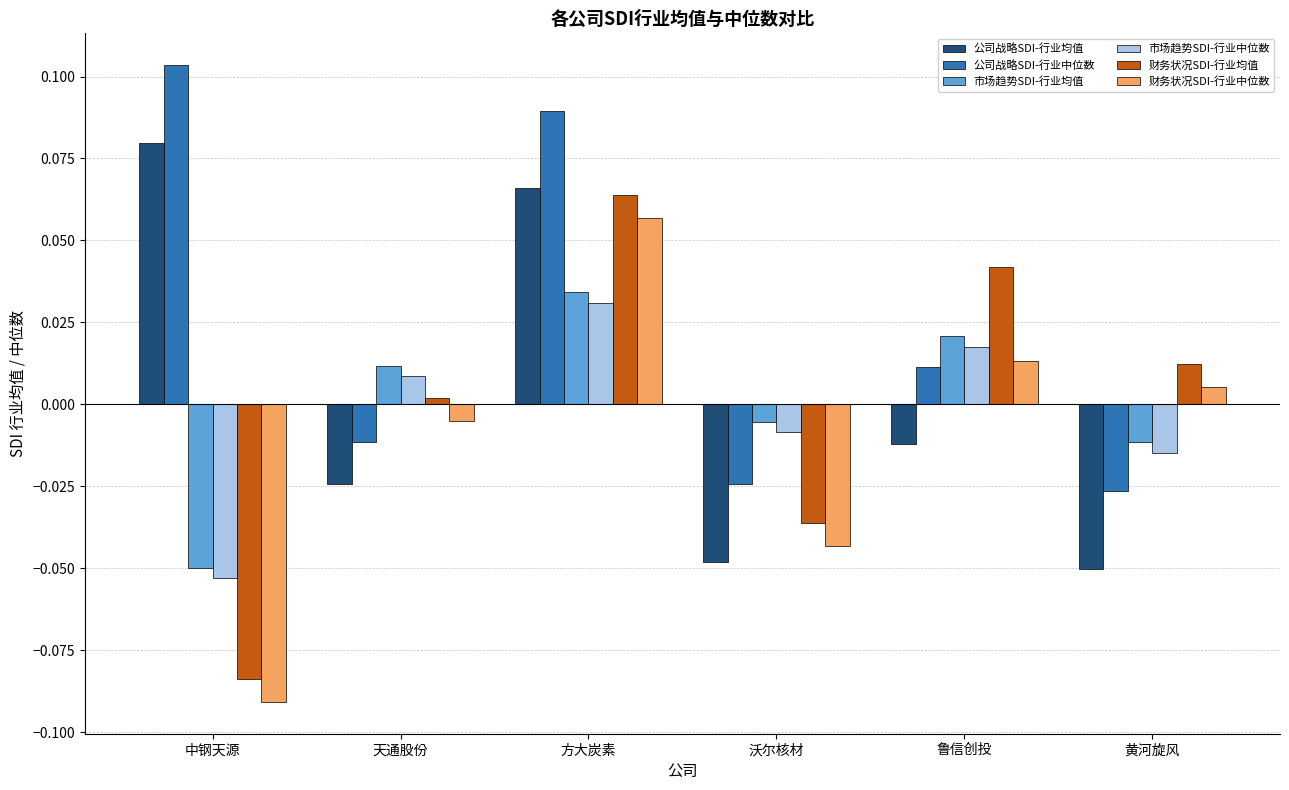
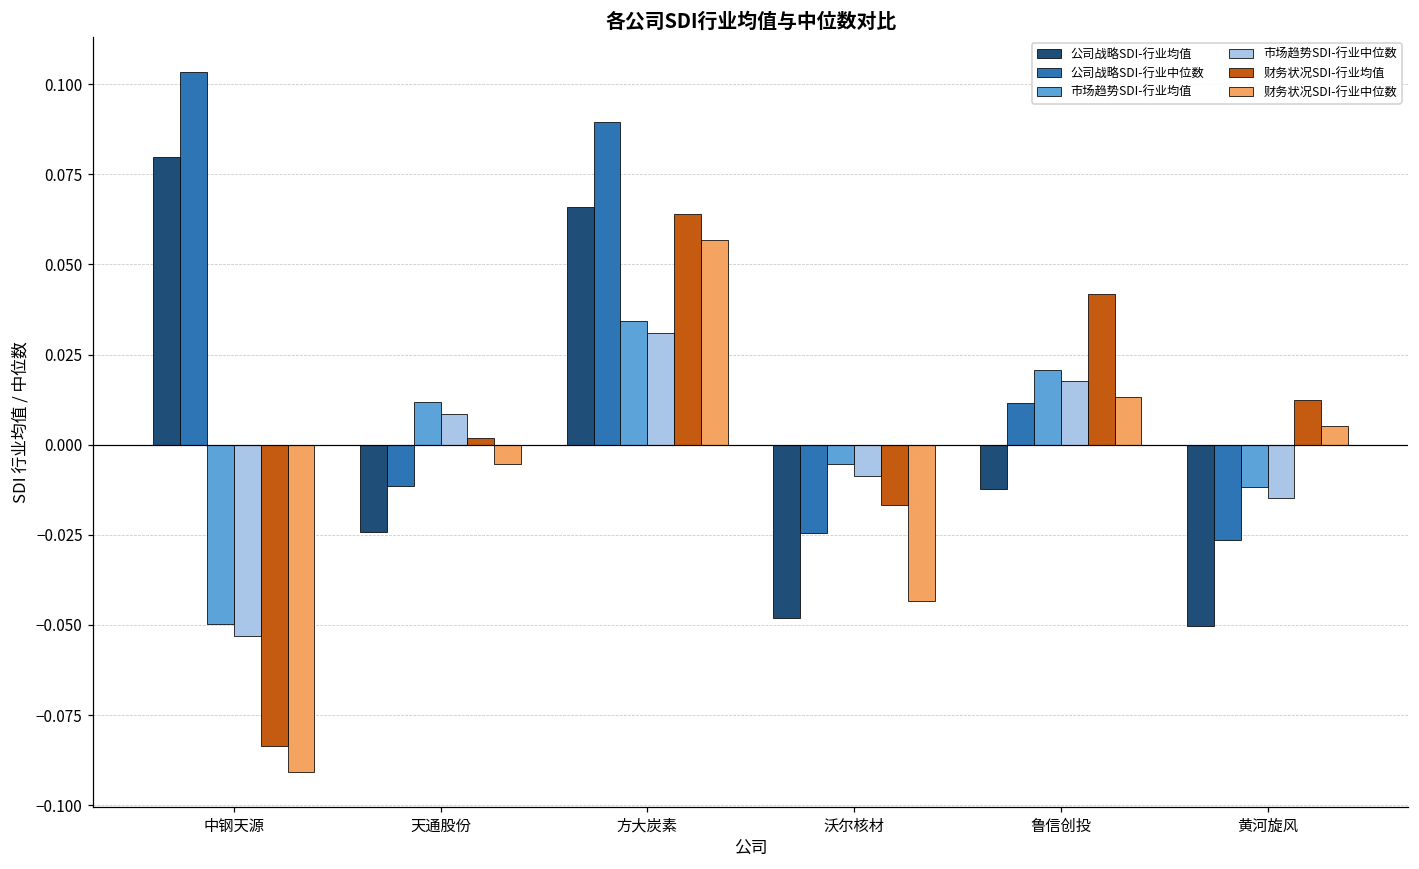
  {
    "公司战略SDI-行业均值": {
      "中钢天源": 0.080,
      "天通股份": -0.024,
      "方大炭素": 0.066,
      "沃尔核材": -0.048,
      "鲁信创投": -0.012,
      "黄河旋风": -0.050
    },
    "公司战略SDI-行业中位数": {
      "中钢天源": 0.103,
      "天通股份": -0.011,
      "方大炭素": 0.090,
      "沃尔核材": -0.024,
      "鲁信创投": 0.011,
      "黄河旋风": -0.026
    },
    "市场趋势SDI-行业均值": {
      "中钢天源": -0.050,
      "天通股份": 0.012,
      "方大炭素": 0.034,
      "沃尔核材": -0.005,
      "鲁信创投": 0.021,
      "黄河旋风": -0.012
    },
    "市场趋势SDI-行业中位数": {
      "中钢天源": -0.053,
      "天通股份": 0.009,
      "方大炭素": 0.031,
      "沃尔核材": -0.009,
      "鲁信创投": 0.018,
      "黄河旋风": -0.015
    },
    "财务状况SDI-行业均值": {
      "中钢天源": -0.084,
      "天通股份": 0.002,
      "方大炭素": 0.064,
-     "沃尔核材": -0.036,
+     "沃尔核材": -0.017,
      "鲁信创投": 0.042,
      "黄河旋风": 0.012
    },
    "财务状况SDI-行业中位数": {
      "中钢天源": -0.091,
      "天通股份": -0.005,
      "方大炭素": 0.057,
      "沃尔核材": -0.043,
      "鲁信创投": 0.013,
      "黄河旋风": 0.005
    }
  }
